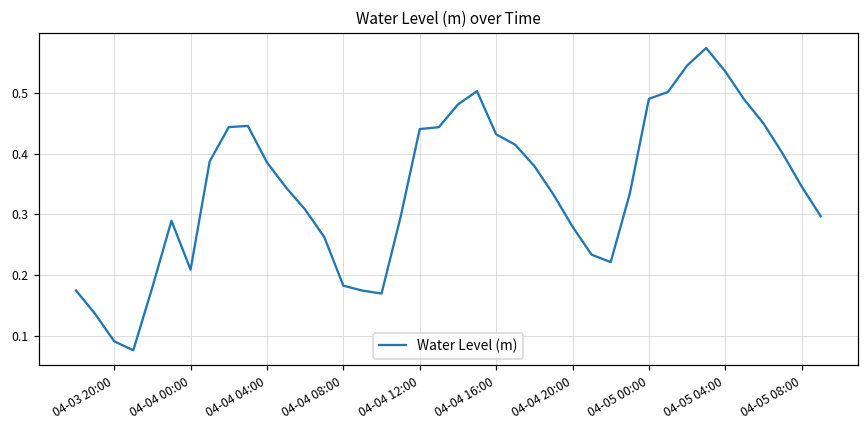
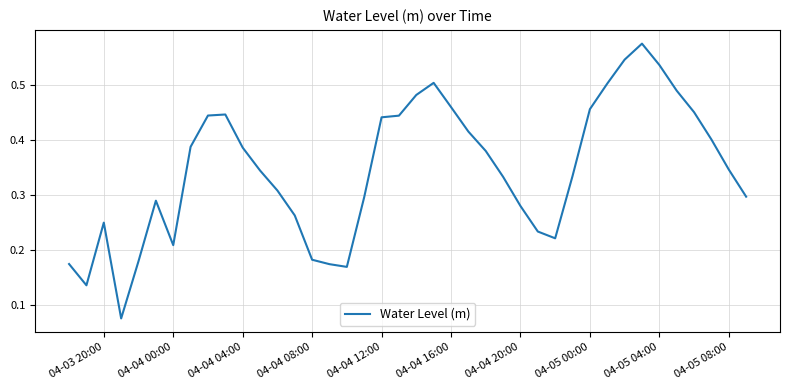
  {
-   "04-03 20:00": 0.09,
+   "04-03 20:00": 0.25,
    "04-04 00:00": 0.21,
    "04-04 04:00": 0.39,
    "04-04 08:00": 0.18,
    "04-04 12:00": 0.44,
-   "04-04 16:00": 0.43,
+   "04-04 16:00": 0.46,
    "04-04 20:00": 0.28,
-   "04-05 00:00": 0.49,
+   "04-05 00:00": 0.46,
    "04-05 04:00": 0.54,
    "04-05 08:00": 0.35
  }
